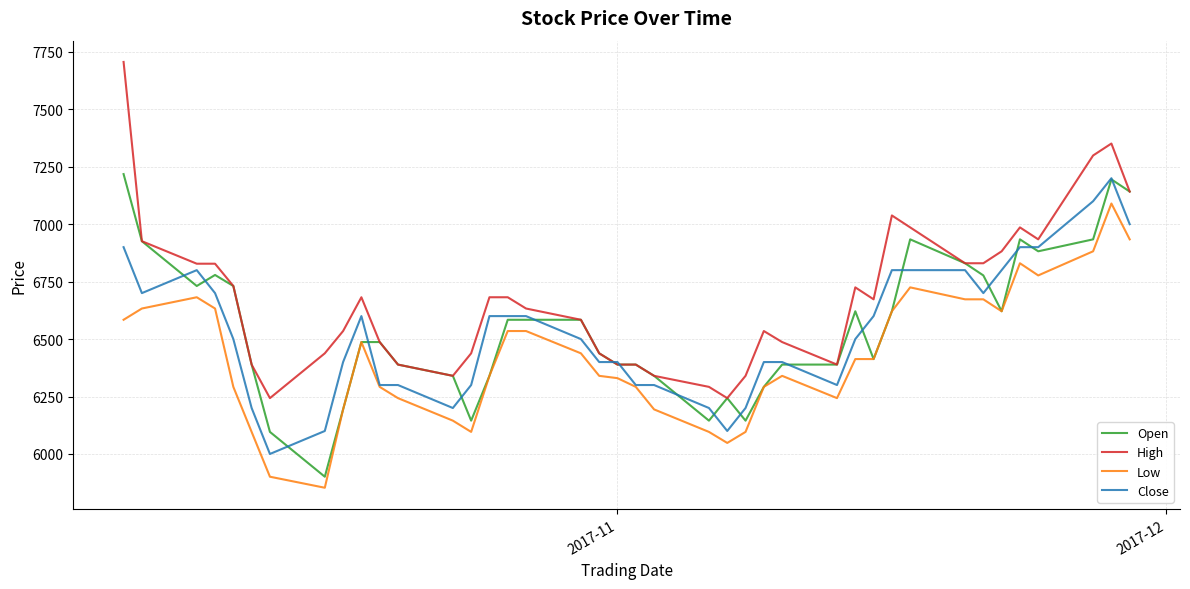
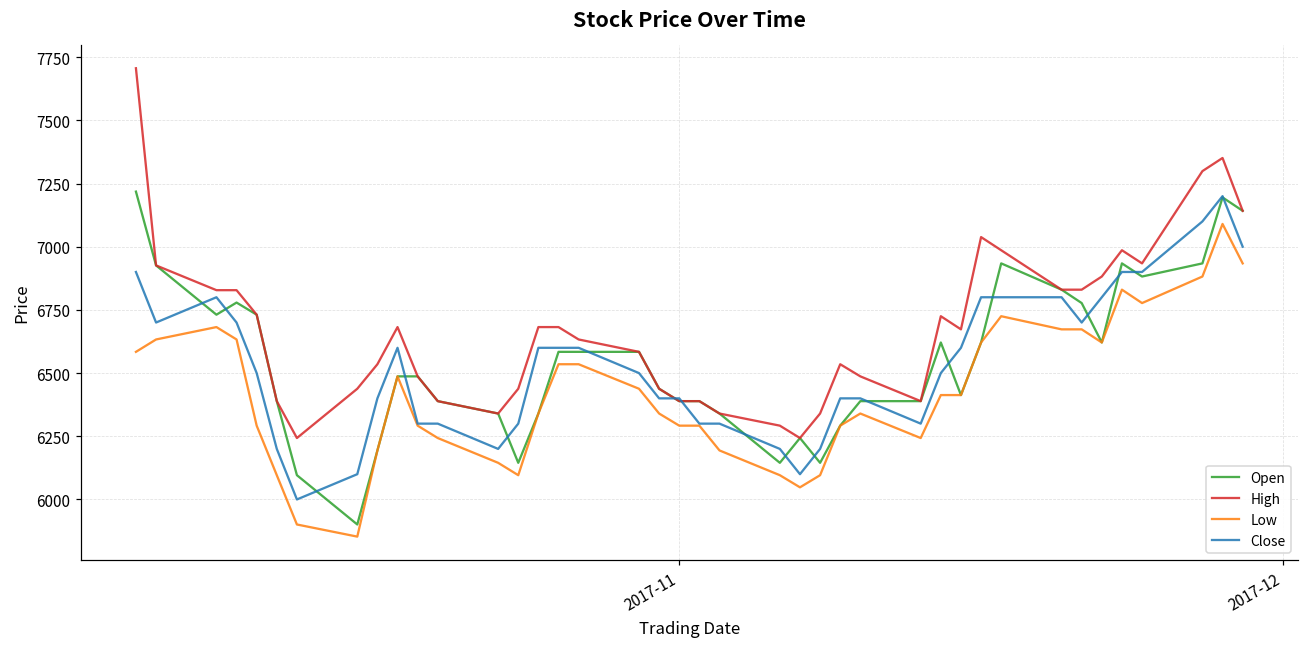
  {
    "Low": {
-     "2017-11": 6330
+     "2017-11": 6290
    }
  }
